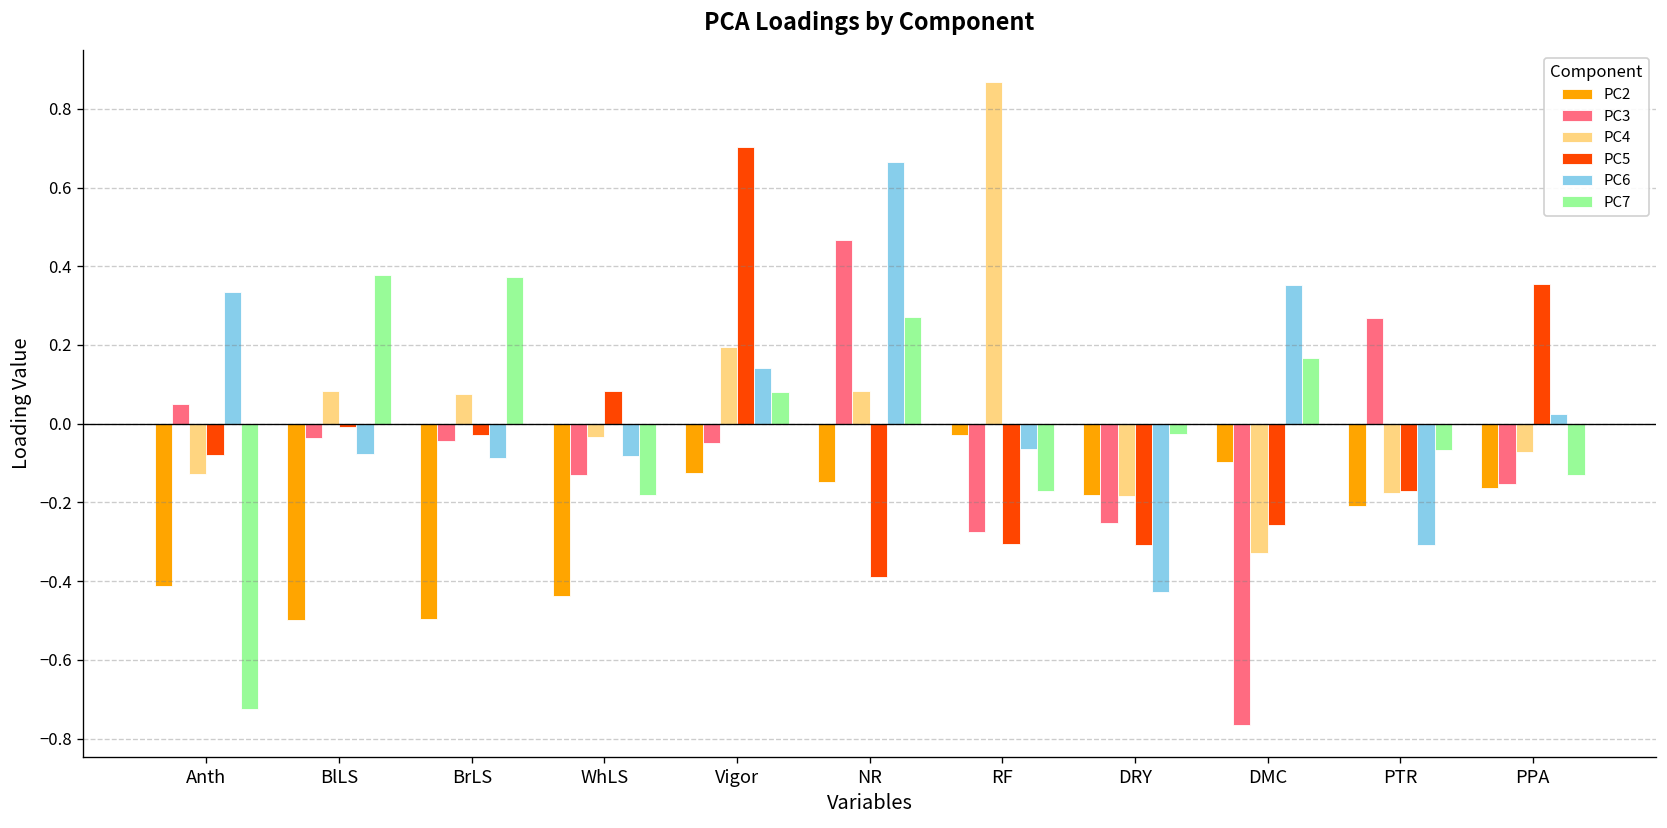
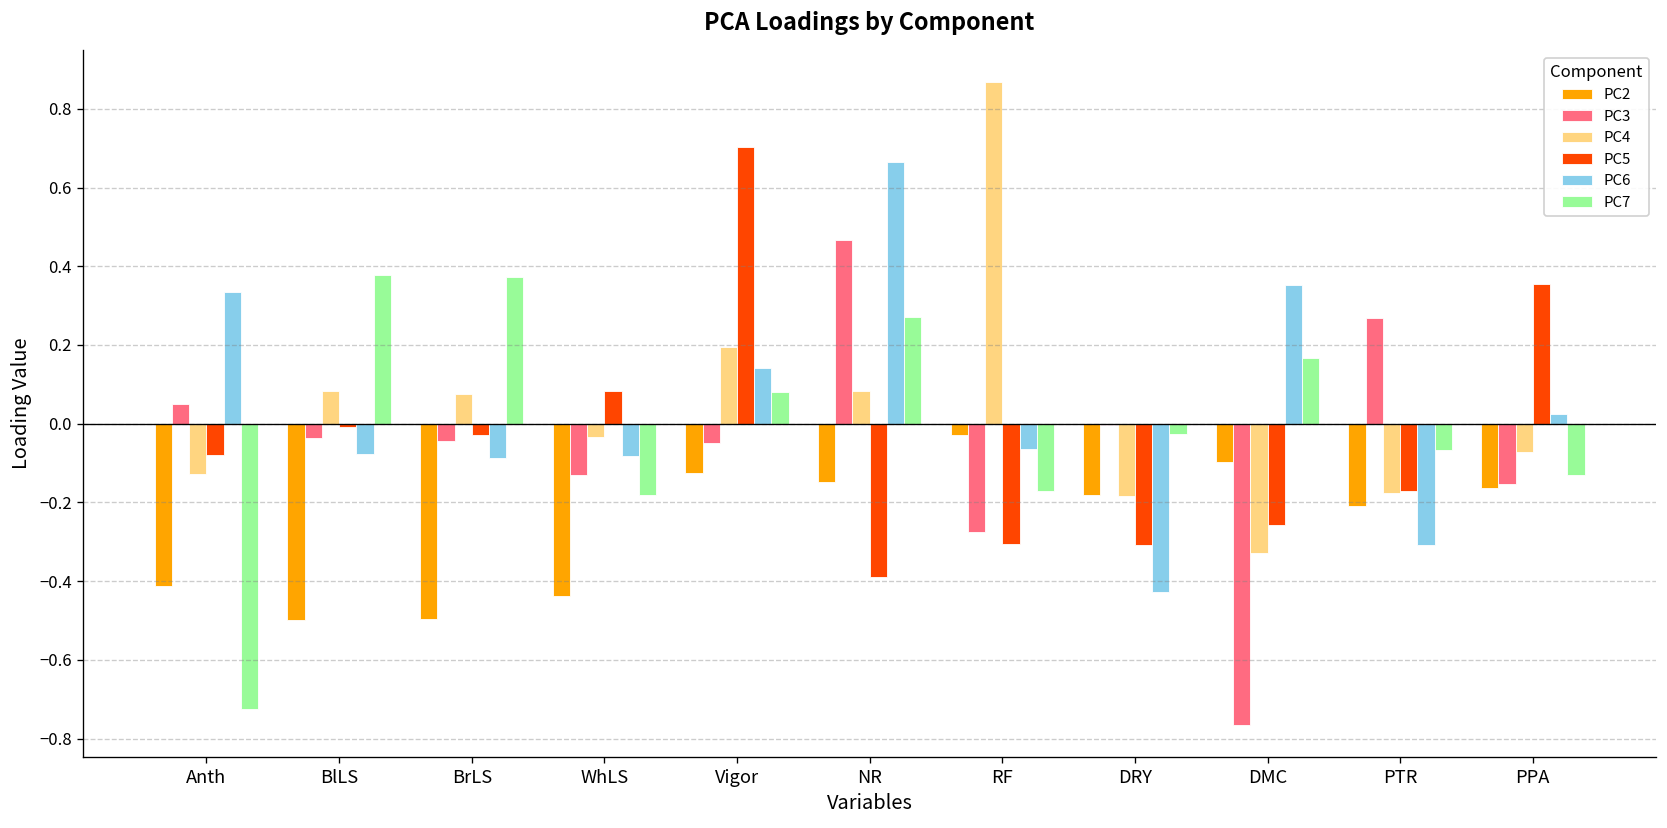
  {
    "PC2": {
      "Anth": -0.41,
      "BlLS": -0.50,
      "BrLS": -0.50,
      "WhLS": -0.44,
      "Vigor": -0.13,
      "NR": -0.15,
      "RF": -0.03,
      "DRY": -0.18,
      "DMC": -0.10,
      "PTR": -0.21,
      "PPA": -0.16
    },
    "PC3": {
      "Anth": 0.05,
      "BlLS": -0.04,
      "BrLS": -0.04,
      "WhLS": -0.13,
      "Vigor": -0.05,
      "NR": 0.47,
      "RF": -0.27,
-     "DRY": -0.25,
+     "DRY": 0.00,
      "DMC": -0.76,
      "PTR": 0.27,
      "PPA": -0.15
    },
    "PC4": {
      "Anth": -0.13,
      "BlLS": 0.08,
      "BrLS": 0.08,
      "WhLS": -0.03,
      "Vigor": 0.20,
      "NR": 0.08,
      "RF": 0.87,
      "DRY": -0.18,
      "DMC": -0.33,
      "PTR": -0.18,
      "PPA": -0.07
    },
    "PC5": {
      "Anth": -0.08,
      "BrLS": -0.03,
      "WhLS": 0.08,
      "Vigor": 0.70,
      "NR": -0.39,
      "RF": -0.30,
      "DRY": -0.31,
      "DMC": -0.26,
      "PTR": -0.17,
      "PPA": 0.36
    },
    "PC6": {
      "Anth": 0.33,
      "BlLS": -0.08,
      "BrLS": -0.09,
      "WhLS": -0.08,
      "Vigor": 0.14,
      "NR": 0.66,
      "RF": -0.06,
      "DRY": -0.43,
      "DMC": 0.35,
      "PTR": -0.31,
      "PPA": 0.02
    },
    "PC7": {
      "Anth": -0.73,
      "BlLS": 0.38,
      "BrLS": 0.37,
      "WhLS": -0.18,
      "Vigor": 0.08,
      "NR": 0.27,
      "RF": -0.17,
      "DRY": -0.03,
      "DMC": 0.17,
      "PTR": -0.07,
      "PPA": -0.13
    }
  }
